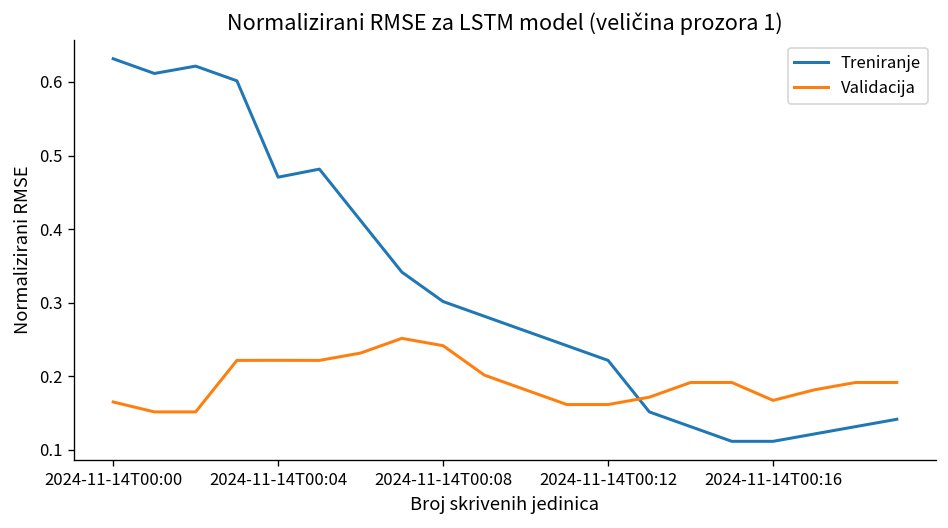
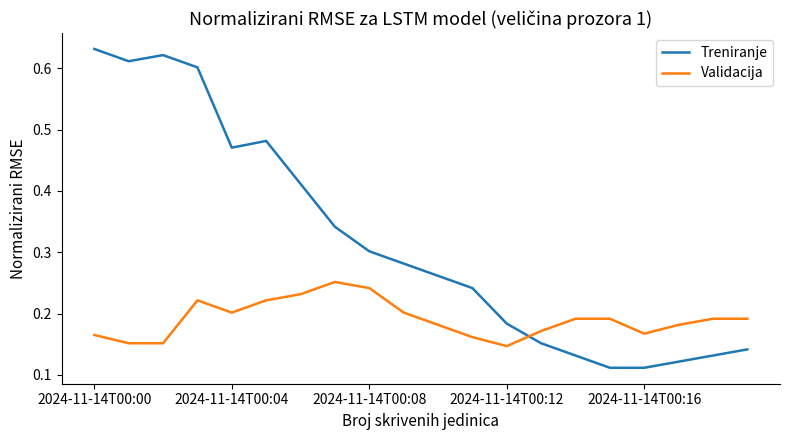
  {
    "Treniranje": {
      "2024-11-14T00:00": 0.63,
      "2024-11-14T00:04": 0.47,
      "2024-11-14T00:08": 0.30,
-     "2024-11-14T00:12": 0.22,
+     "2024-11-14T00:12": 0.18,
      "2024-11-14T00:16": 0.11
    },
    "Validacija": {
      "2024-11-14T00:00": 0.17,
-     "2024-11-14T00:04": 0.22,
+     "2024-11-14T00:04": 0.20,
      "2024-11-14T00:08": 0.24,
-     "2024-11-14T00:12": 0.16,
+     "2024-11-14T00:12": 0.15,
      "2024-11-14T00:16": 0.17
    }
  }
